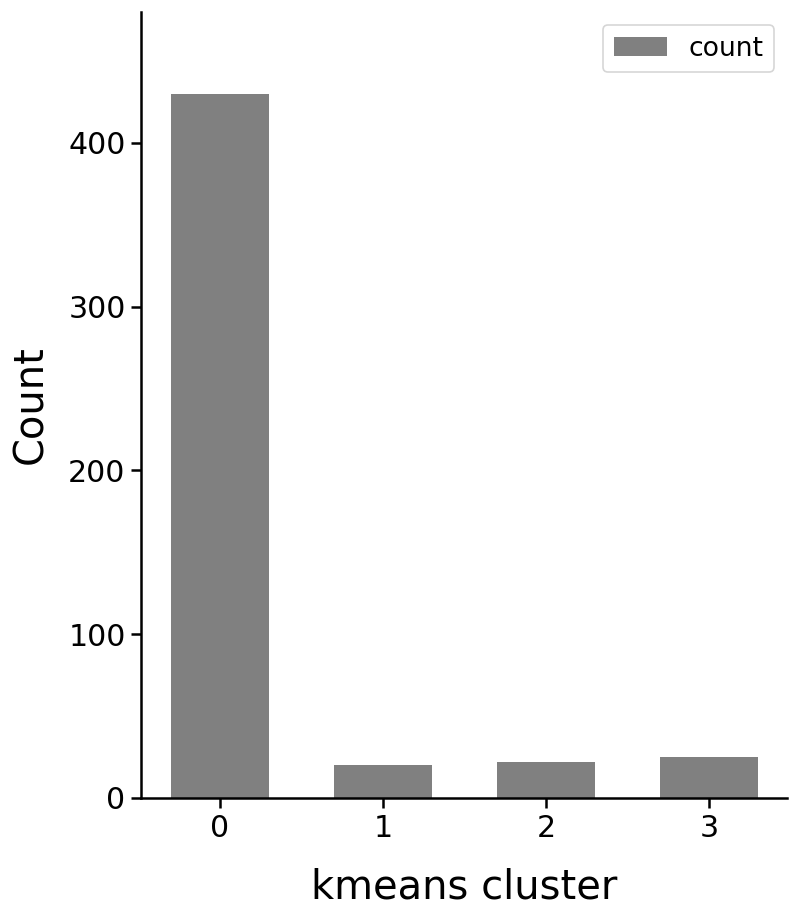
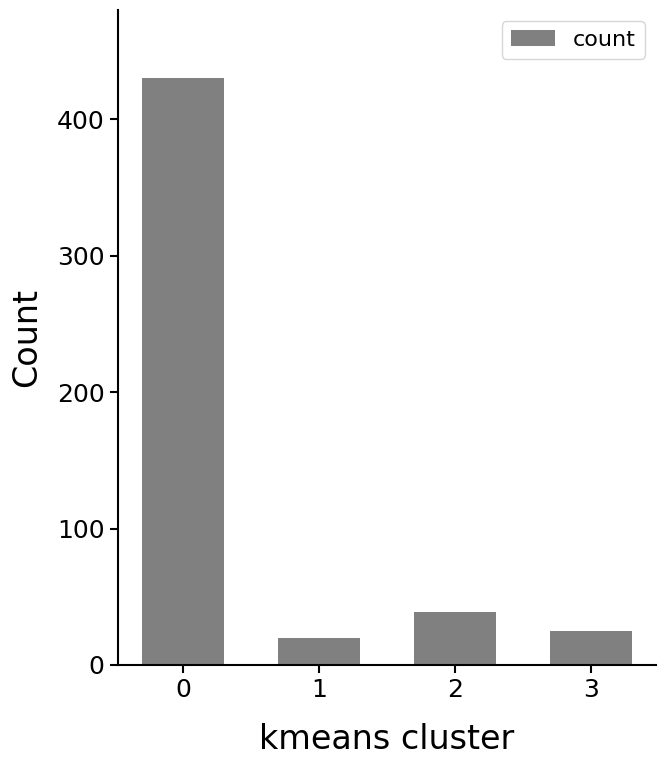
  {
    "0": 430,
    "1": 20,
-   "2": 22,
+   "2": 39,
    "3": 25
  }
